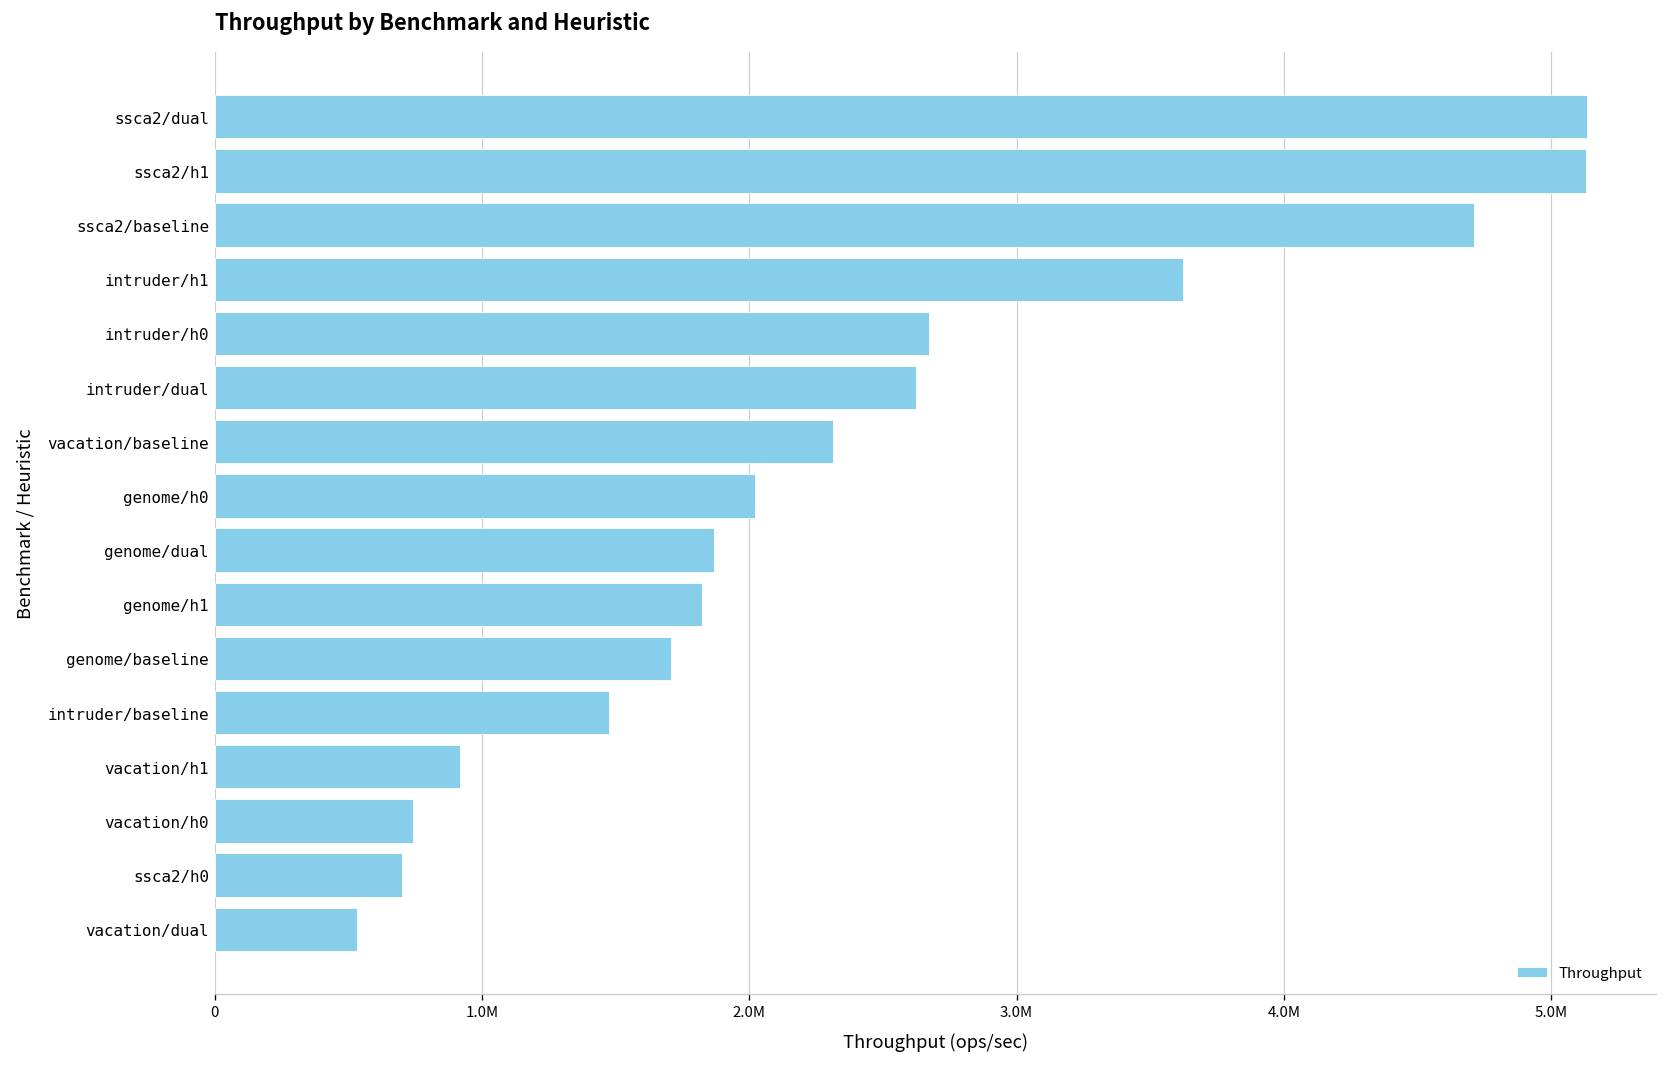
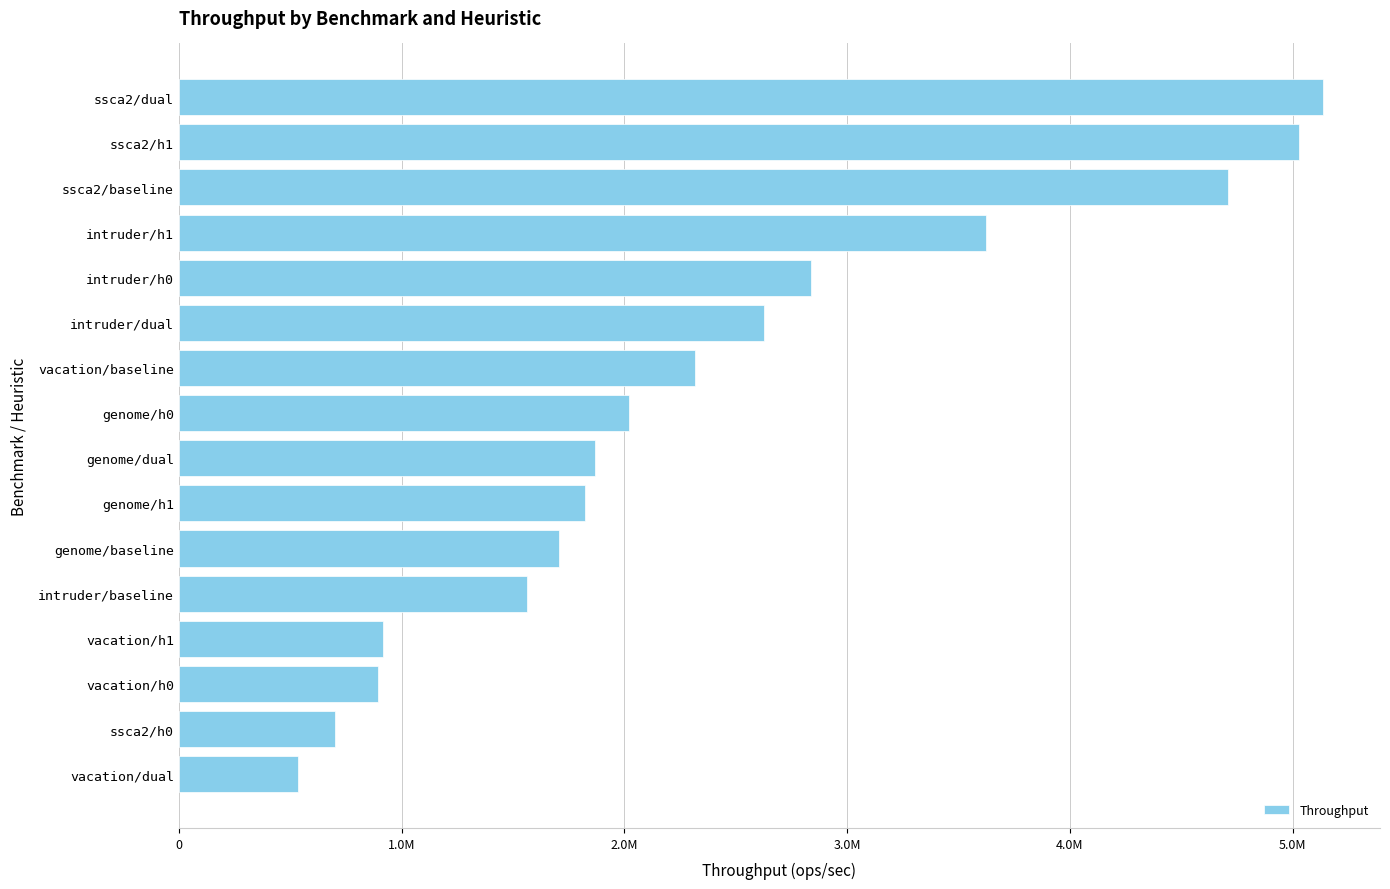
  {
    "ssca2/dual": 5140000,
-   "ssca2/h1": 5130000,
+   "ssca2/h1": 5030000,
    "ssca2/baseline": 4710000,
    "intruder/h1": 3620000,
-   "intruder/h0": 2670000,
+   "intruder/h0": 2840000,
    "intruder/dual": 2620000,
    "vacation/baseline": 2310000,
    "genome/h0": 2020000,
    "genome/dual": 1870000,
    "genome/h1": 1820000,
    "genome/baseline": 1710000,
-   "intruder/baseline": 1480000,
+   "intruder/baseline": 1560000,
    "vacation/h1": 920000,
-   "vacation/h0": 740000,
+   "vacation/h0": 890000,
    "ssca2/h0": 700000,
    "vacation/dual": 530000
  }
